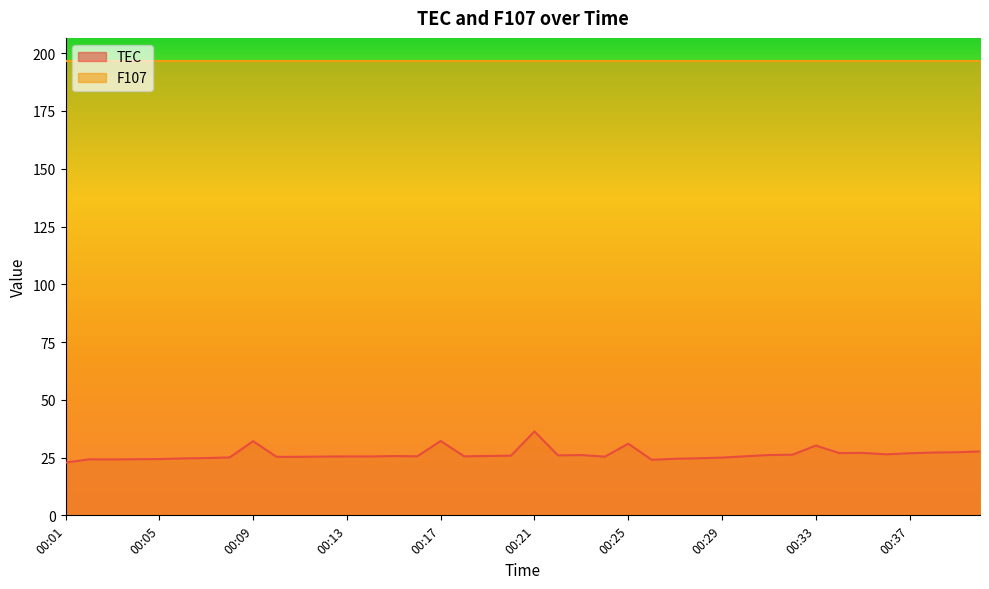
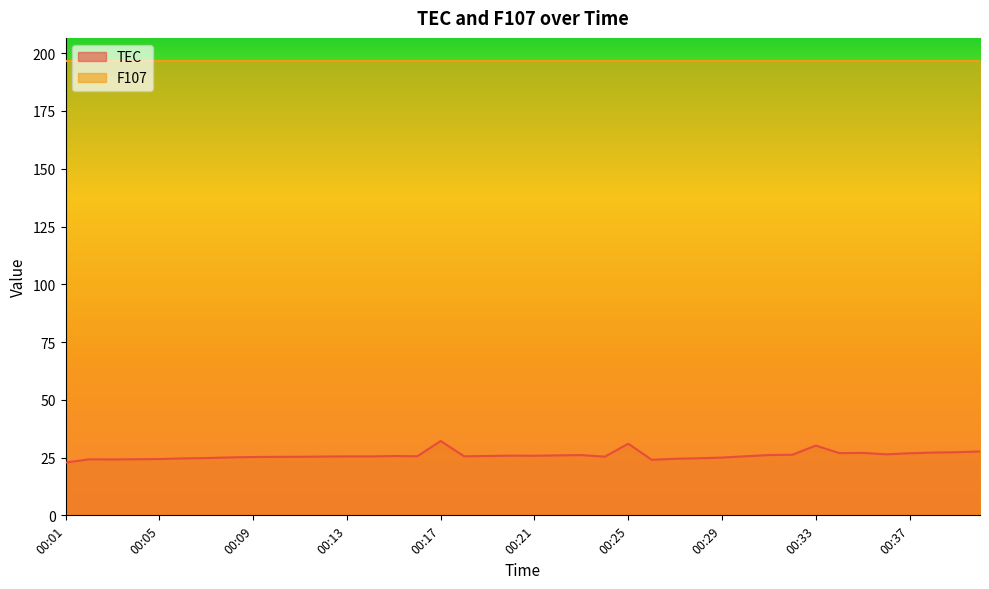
  {
    "TEC": {
      "00:01": 23,
      "00:05": 24,
-     "00:09": 32,
+     "00:09": 25,
      "00:13": 26,
      "00:17": 32,
-     "00:21": 36,
+     "00:21": 26,
      "00:25": 31,
      "00:29": 25,
      "00:33": 30,
      "00:37": 27
    },
    "F107": {
      "00:01": 197,
      "00:05": 197,
      "00:09": 197,
      "00:13": 197,
      "00:17": 197,
      "00:21": 197,
      "00:25": 197,
      "00:29": 197,
      "00:33": 197,
      "00:37": 197
    }
  }
